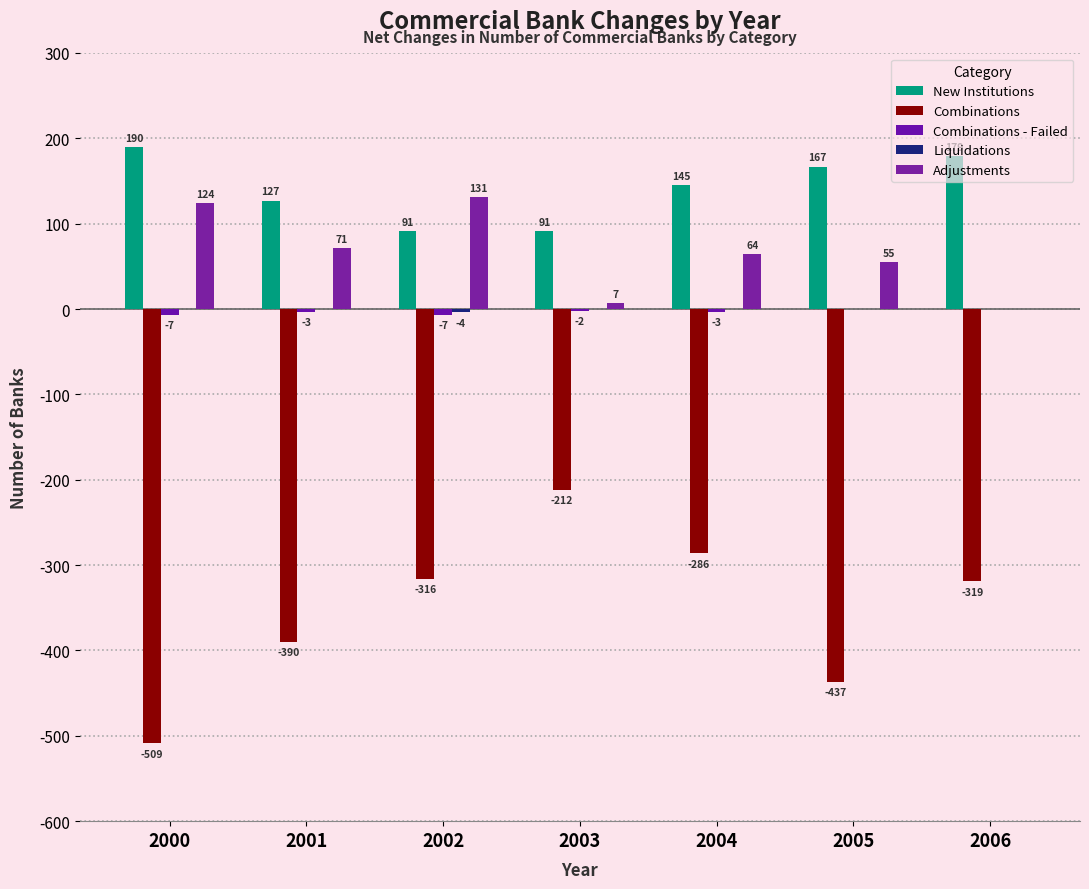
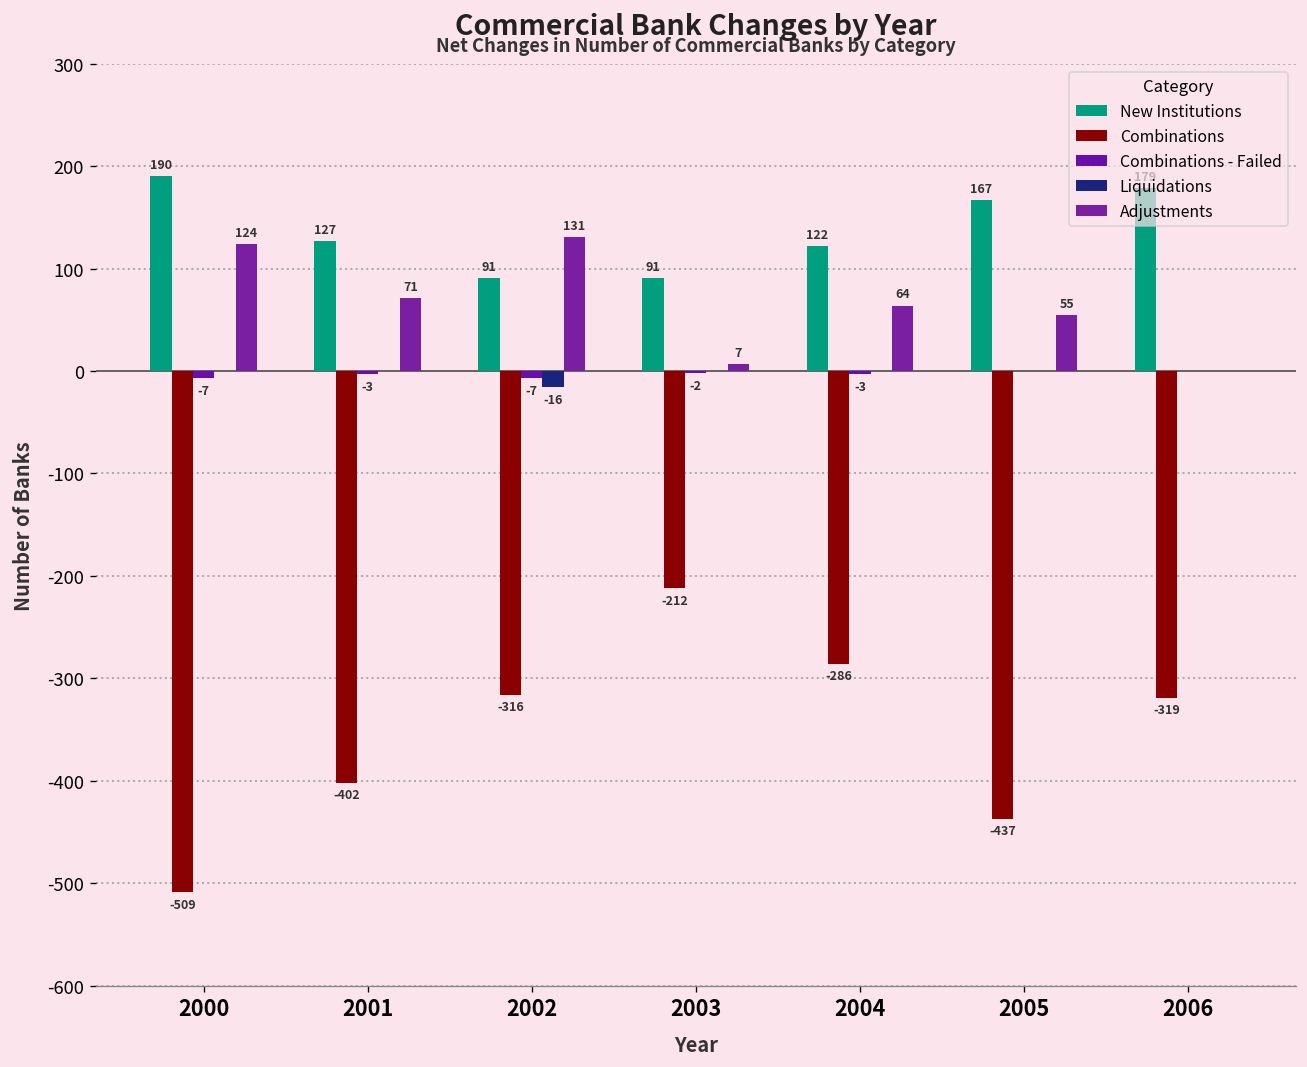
  {
    "New Institutions": {
      "2000": 190,
      "2001": 127,
      "2002": 91,
      "2003": 91,
-     "2004": 145,
+     "2004": 122,
      "2005": 167
    },
    "Combinations": {
      "2000": -509,
-     "2001": -390,
+     "2001": -402,
      "2002": -316,
      "2003": -212,
      "2004": -286,
      "2005": -437,
      "2006": -319
    },
    "Liquidations": {
-     "2002": -4
+     "2002": -16
    }
  }
